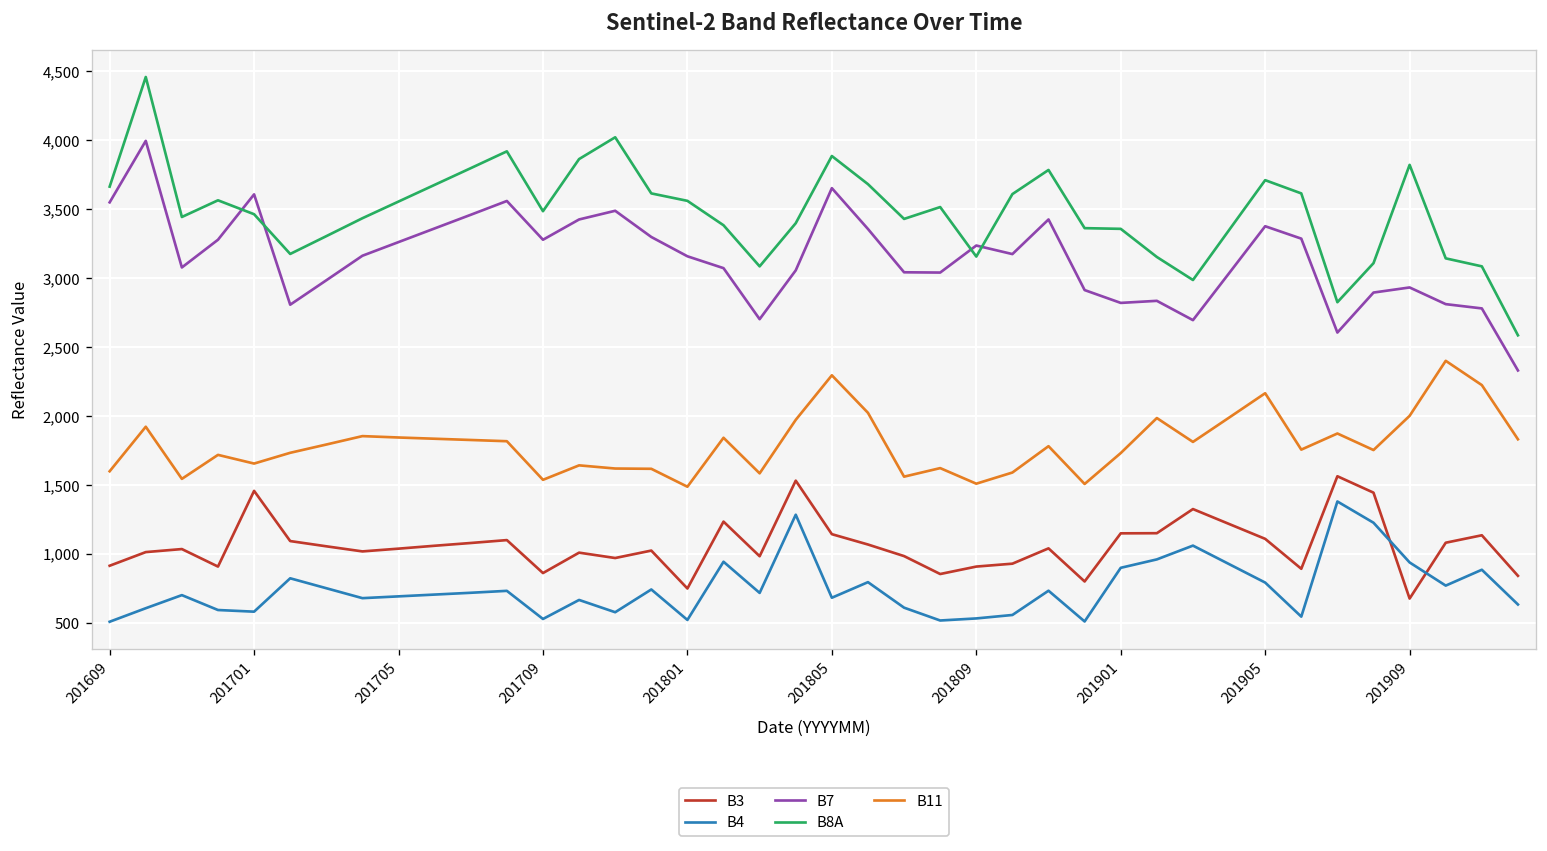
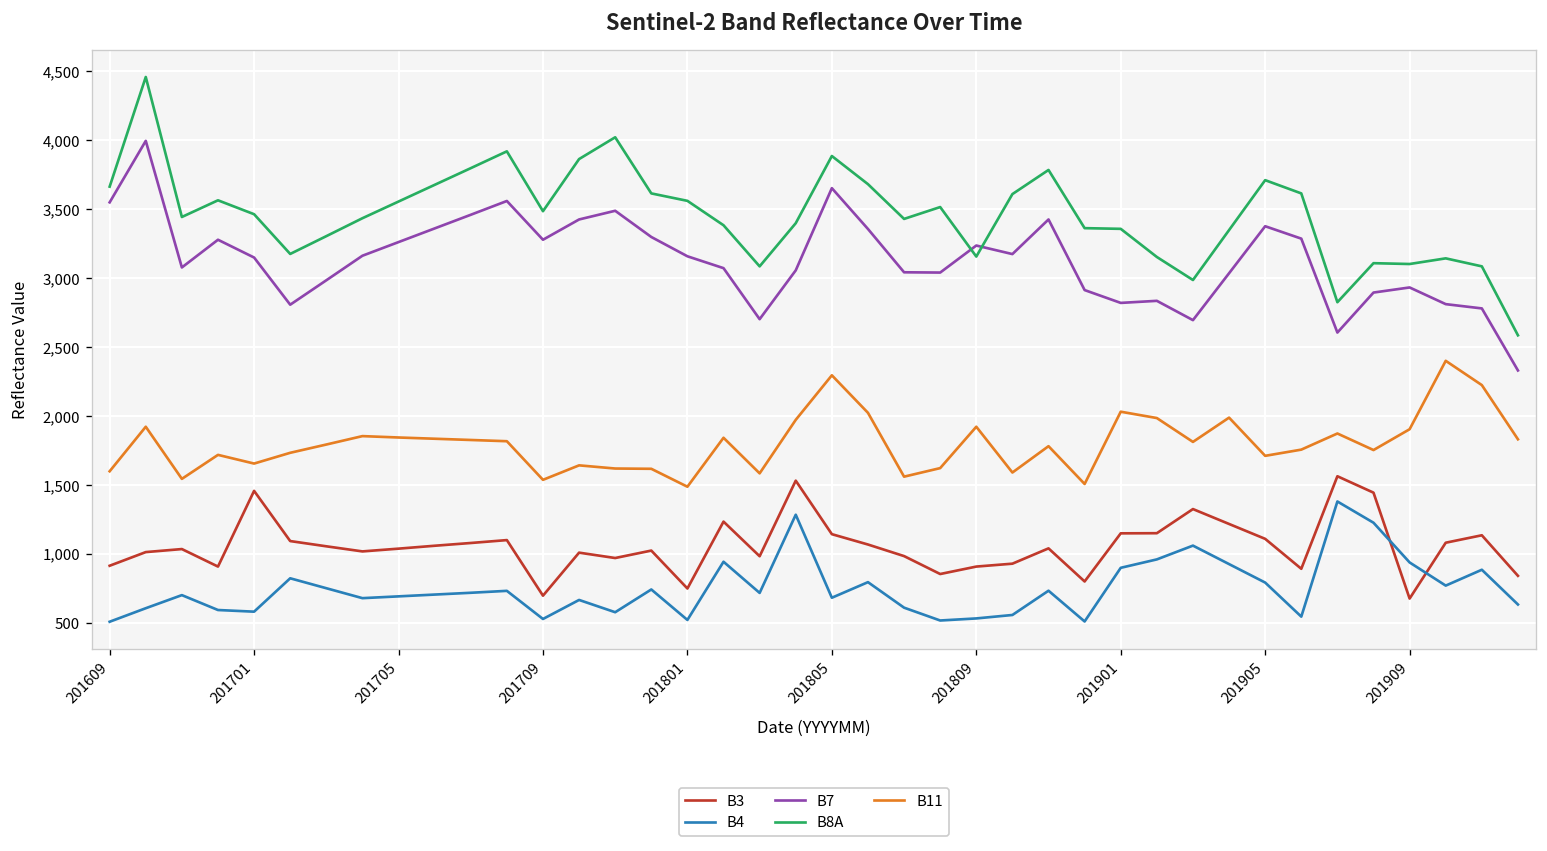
  {
    "B3": {
      "201609": "920",
      "201701": "1,460",
      "201705": "1,040",
-     "201709": "860",
+     "201709": "700",
      "201801": "750",
      "201805": "1,140",
      "201809": "910",
      "201901": "1,150",
      "201905": "1,110",
      "201909": "680"
    },
    "B4": {
      "201609": "510",
      "201701": "580",
      "201705": "690",
      "201709": "530",
      "201801": "520",
      "201805": "680",
      "201809": "530",
      "201901": "900",
      "201905": "790",
      "201909": "940"
    },
    "B7": {
      "201609": "3,550",
-     "201701": "3,610",
+     "201701": "3,150",
      "201705": "3,260",
      "201709": "3,280",
      "201801": "3,160",
      "201805": "3,650",
      "201809": "3,240",
      "201901": "2,820",
      "201905": "3,380",
      "201909": "2,930"
    },
    "B8A": {
      "201609": "3,660",
      "201701": "3,460",
      "201705": "3,560",
      "201709": "3,490",
      "201801": "3,560",
      "201805": "3,890",
      "201809": "3,160",
      "201901": "3,360",
      "201905": "3,710",
-     "201909": "3,820"
+     "201909": "3,100"
    },
    "B11": {
      "201609": "1,600",
      "201701": "1,660",
      "201705": "1,850",
      "201709": "1,540",
      "201801": "1,490",
      "201805": "2,300",
-     "201809": "1,510",
-     "201901": "1,730",
-     "201905": "2,170",
-     "201909": "2,000"
+     "201809": "1,920",
+     "201901": "2,030",
+     "201905": "1,710",
+     "201909": "1,910"
    }
  }
